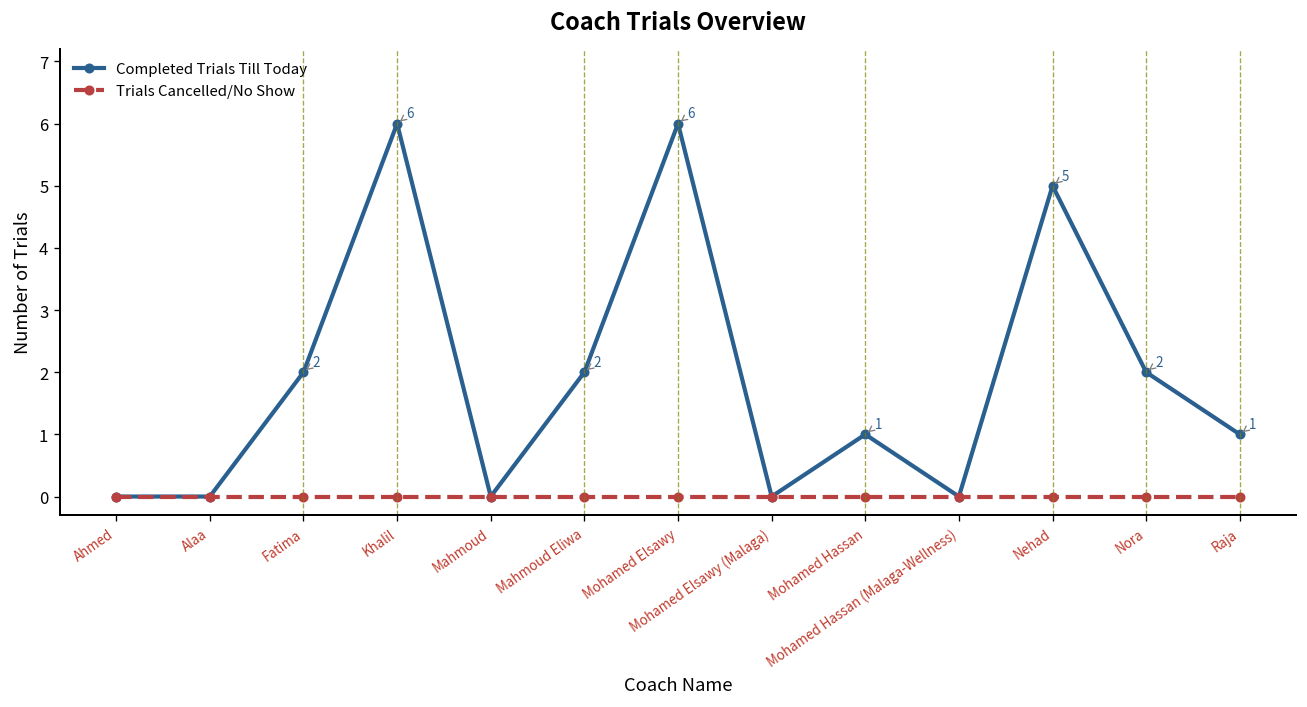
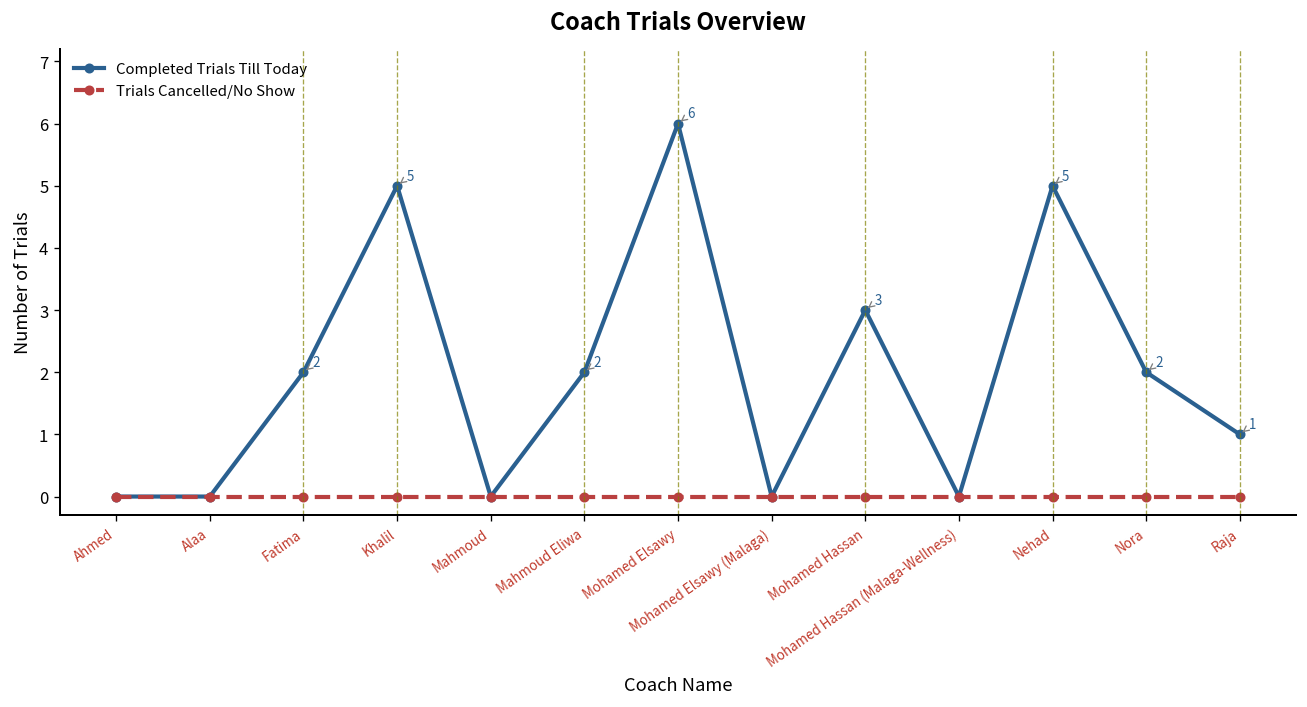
  {
    "Completed Trials Till Today": {
      "Fatima": 2,
-     "Khalil": 6,
+     "Khalil": 5,
      "Mahmoud Eliwa": 2,
      "Mohamed Elsawy": 6,
-     "Mohamed Hassan": 1,
+     "Mohamed Hassan": 3,
      "Nehad": 5,
      "Nora": 2,
      "Raja": 1
    },
    "Trials Cancelled/No Show": {
      "Fatima": 0.0,
      "Khalil": 0.0,
      "Mahmoud Eliwa": 0.0,
      "Mohamed Elsawy": 0.0,
      "Mohamed Hassan": 0.0,
      "Nehad": 0.0,
      "Nora": 0.0,
      "Raja": 0.0
    }
  }
